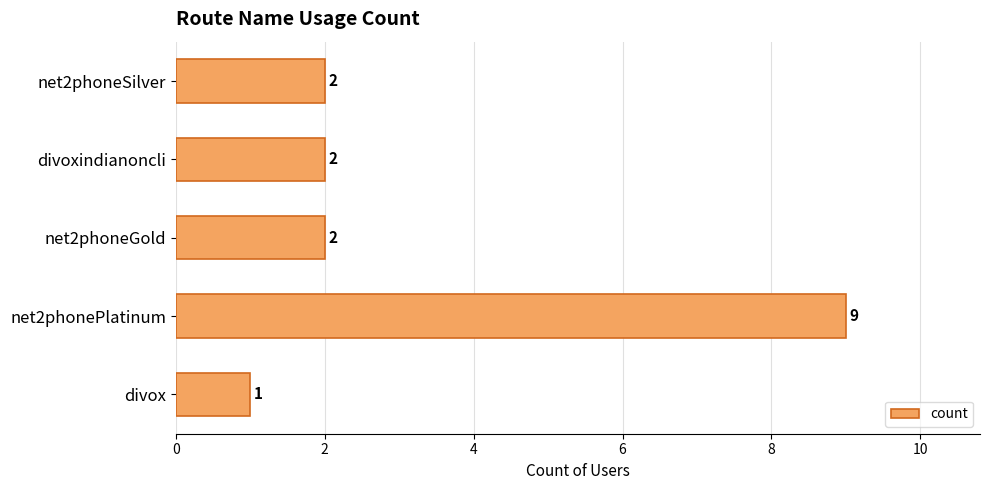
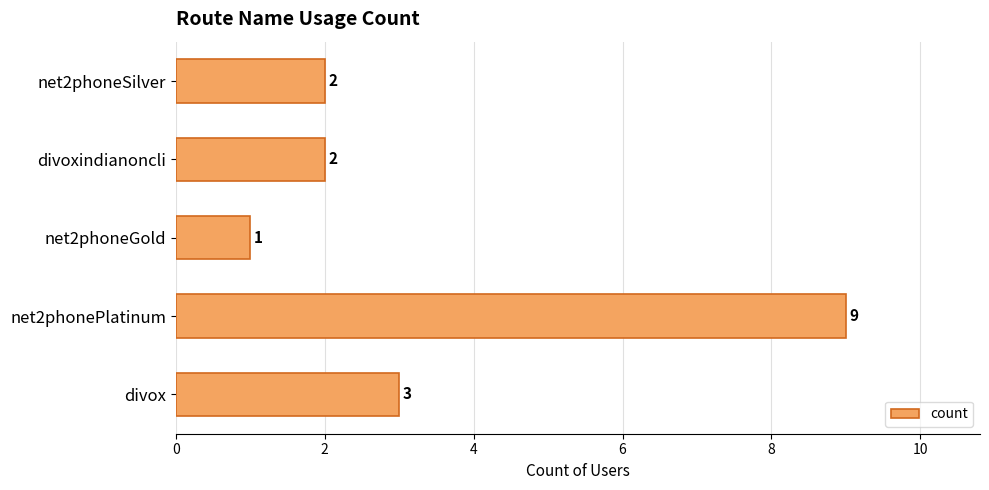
  {
    "net2phoneSilver": 2,
    "divoxindianoncli": 2,
-   "net2phoneGold": 2,
+   "net2phoneGold": 1,
    "net2phonePlatinum": 9,
-   "divox": 1
+   "divox": 3
  }
